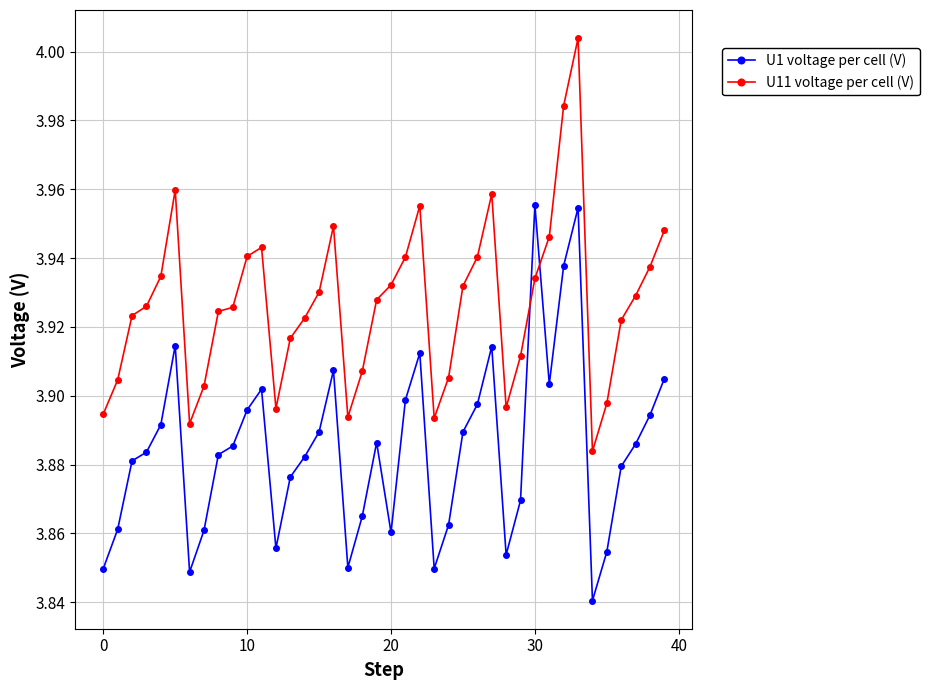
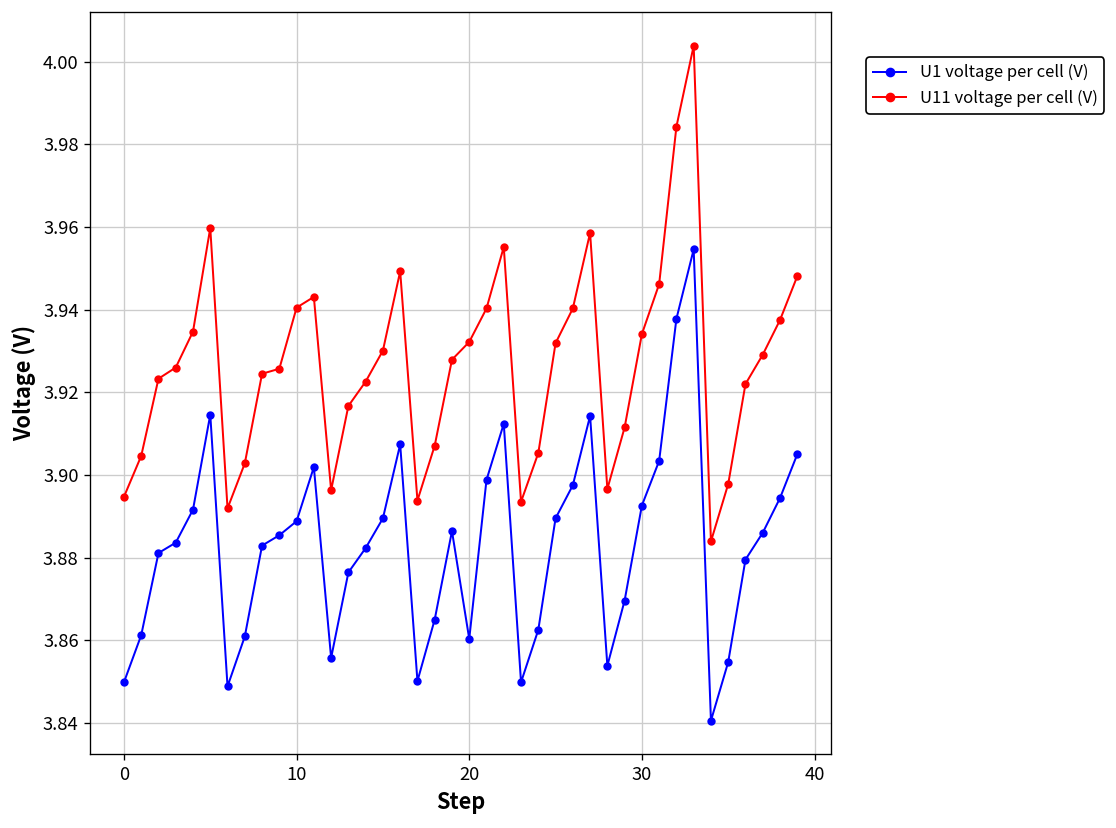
  {
    "U1 voltage per cell (V)": {
      "0": 3.850,
-     "10": 3.896,
+     "10": 3.889,
      "20": 3.860,
-     "30": 3.955
+     "30": 3.893
    },
    "U11 voltage per cell (V)": {
      "0": 3.895,
      "10": 3.941,
      "20": 3.932,
      "30": 3.934
    }
  }
